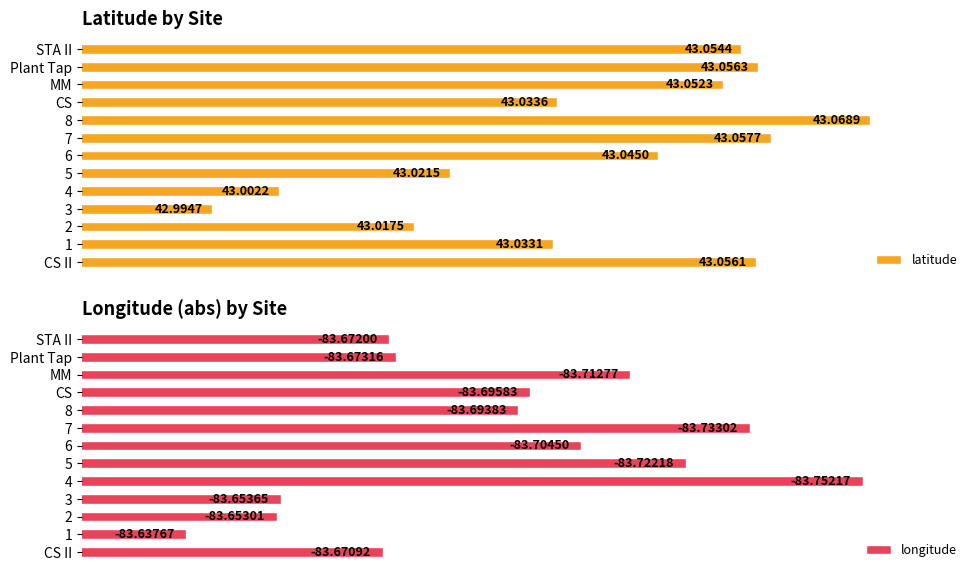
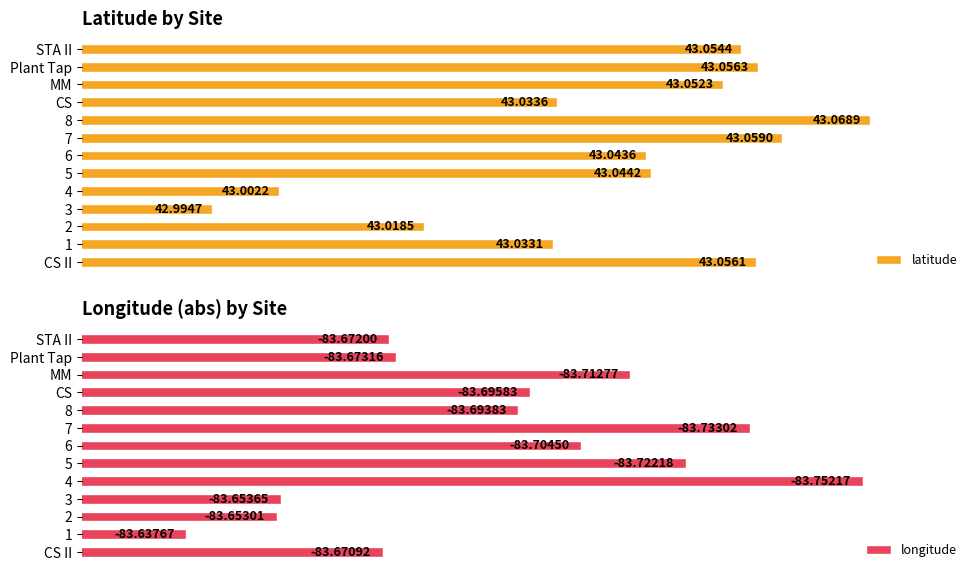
  {
    "Latitude by Site": {
      "STA II": 43.0544,
      "Plant Tap": 43.0563,
      "MM": 43.0523,
      "CS": 43.0336,
      "8": 43.0689,
-     "7": 43.0577,
-     "6": 43.0450,
-     "5": 43.0215,
+     "7": 43.0590,
+     "6": 43.0436,
+     "5": 43.0442,
      "4": 43.0022,
      "3": 42.9947,
-     "2": 43.0175,
+     "2": 43.0185,
      "1": 43.0331,
      "CS II": 43.0561
    }
  }
